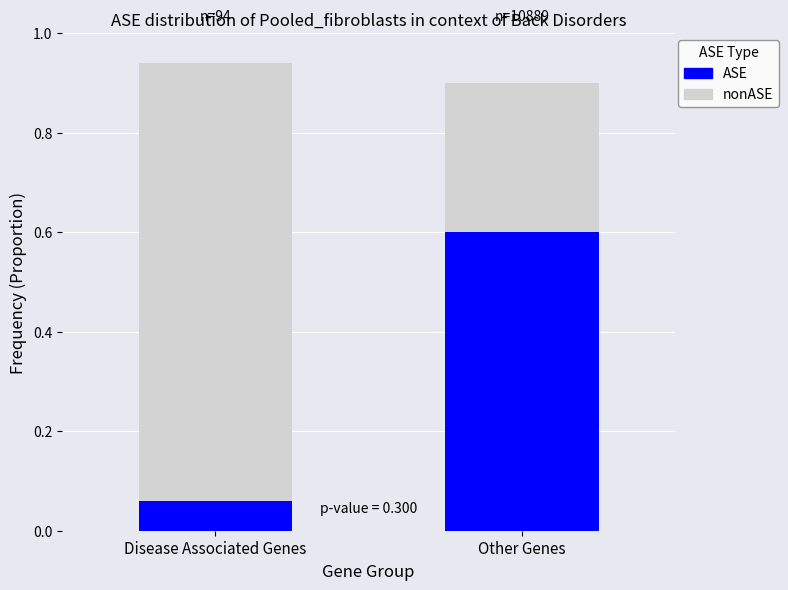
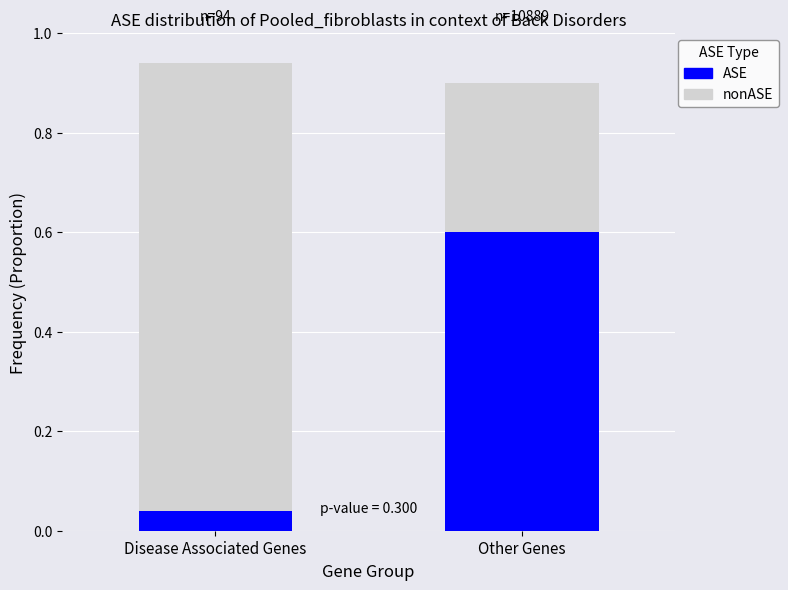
  {
    "nonASE": {
      "Disease Associated Genes": 0.94,
      "Other Genes": 0.90
    },
    "ASE": {
-     "Disease Associated Genes": 0.06
+     "Disease Associated Genes": 0.04
    }
  }
